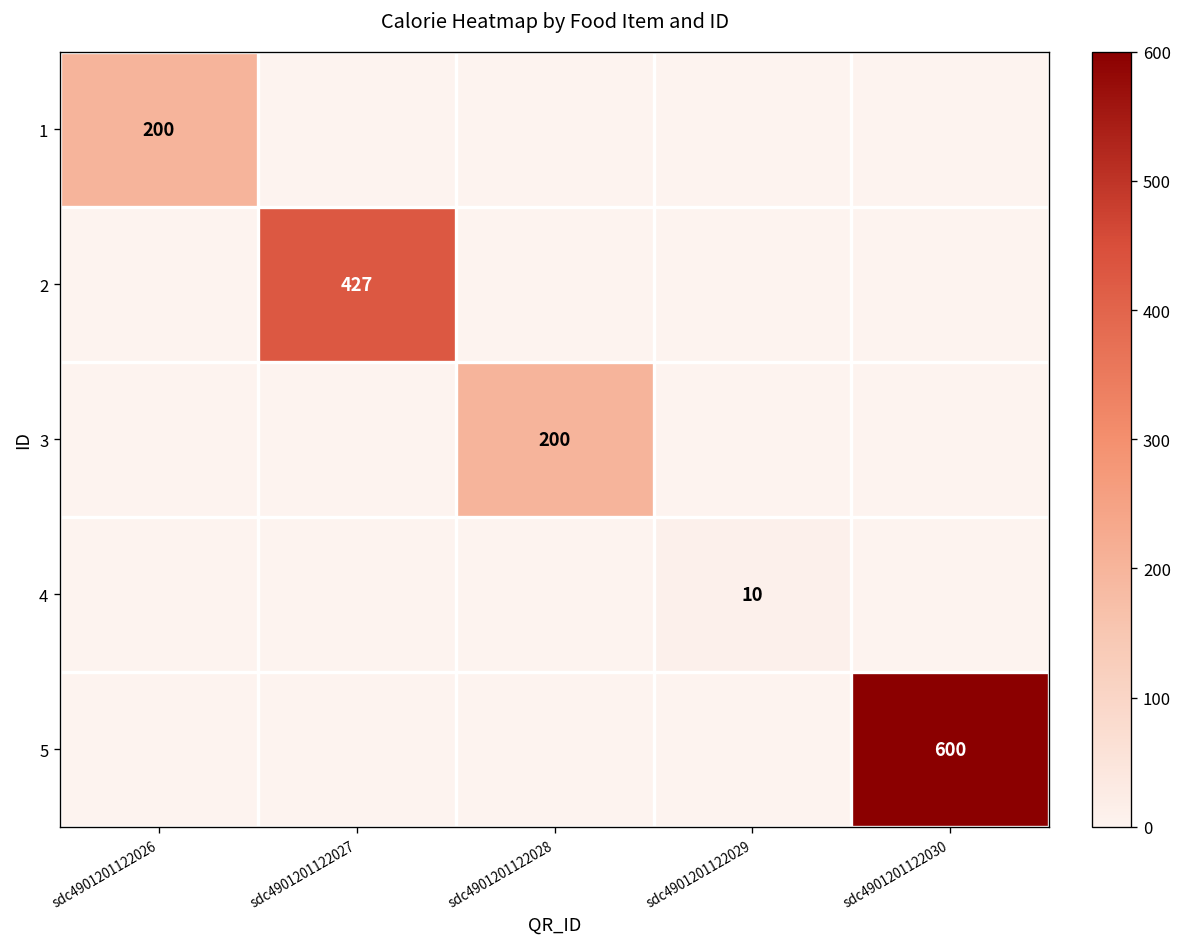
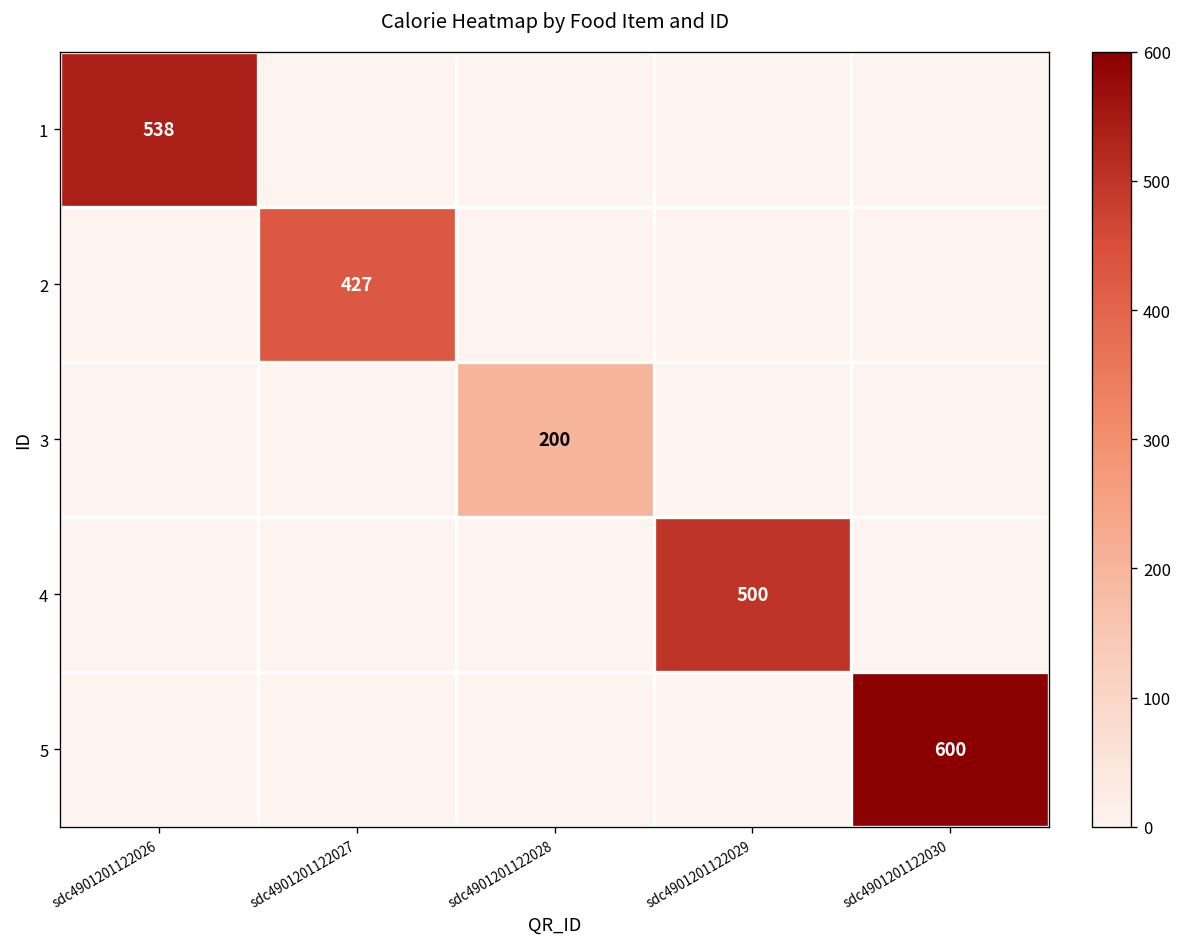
  {
    "1": {
-     "sdc4901201122026": 200
+     "sdc4901201122026": 538
    },
    "2": {
      "sdc4901201122027": 427
    },
    "3": {
      "sdc4901201122028": 200
    },
    "4": {
-     "sdc4901201122029": 10
+     "sdc4901201122029": 500
    },
    "5": {
      "sdc4901201122030": 600
    }
  }
